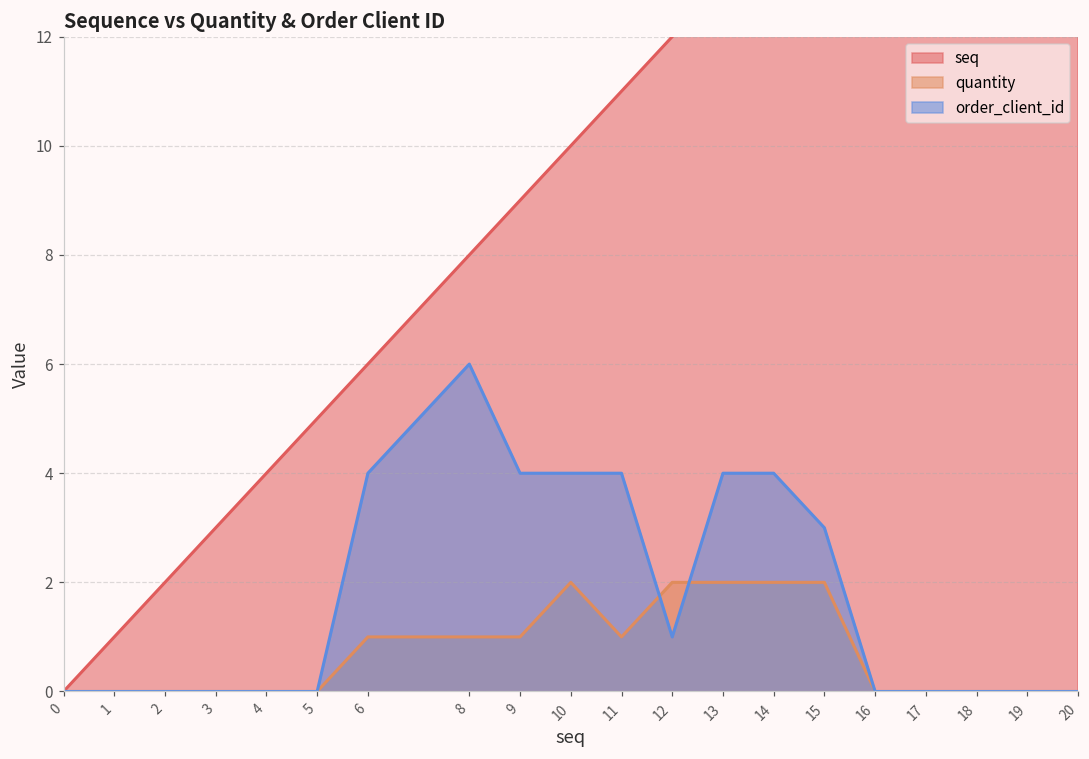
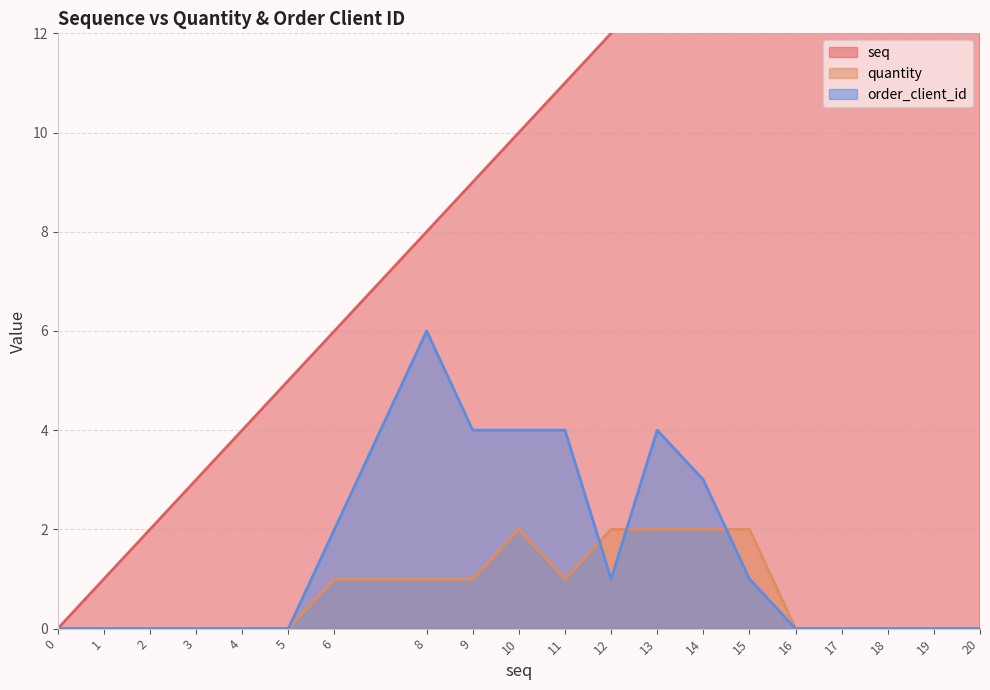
  {
    "order_client_id": {
-     "6": 4,
+     "6": 2,
      "8": 6,
      "9": 4,
      "10": 4,
      "11": 4,
      "12": 1,
      "13": 4,
-     "14": 4,
-     "15": 3
+     "14": 3,
+     "15": 1
    }
  }
